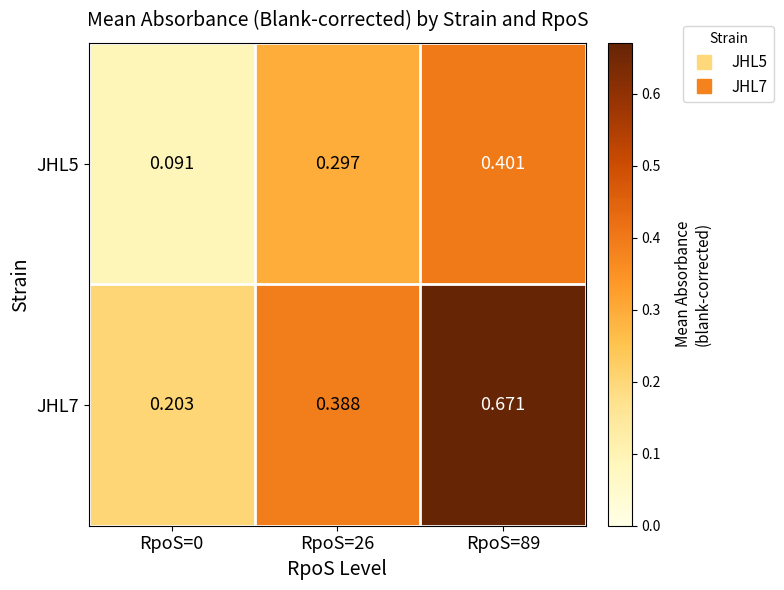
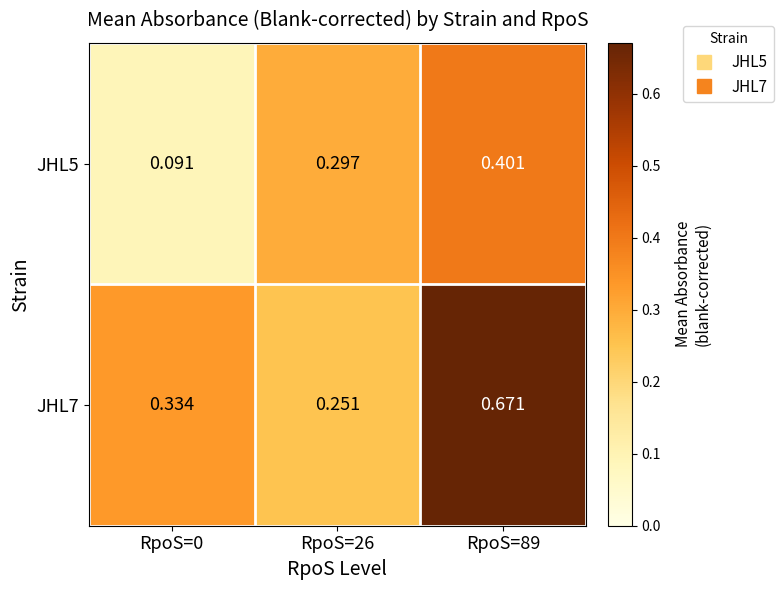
  {
    "JHL5": {
      "RpoS=0": 0.091,
      "RpoS=26": 0.297,
      "RpoS=89": 0.401
    },
    "JHL7": {
-     "RpoS=0": 0.203,
-     "RpoS=26": 0.388,
+     "RpoS=0": 0.334,
+     "RpoS=26": 0.251,
      "RpoS=89": 0.671
    }
  }
